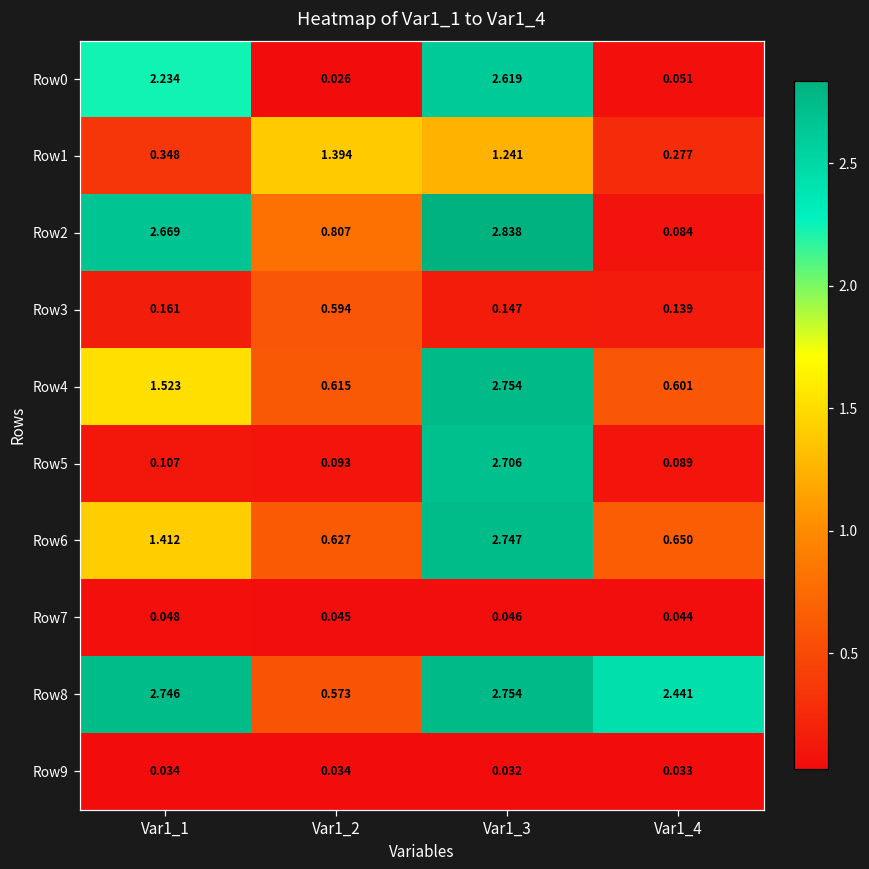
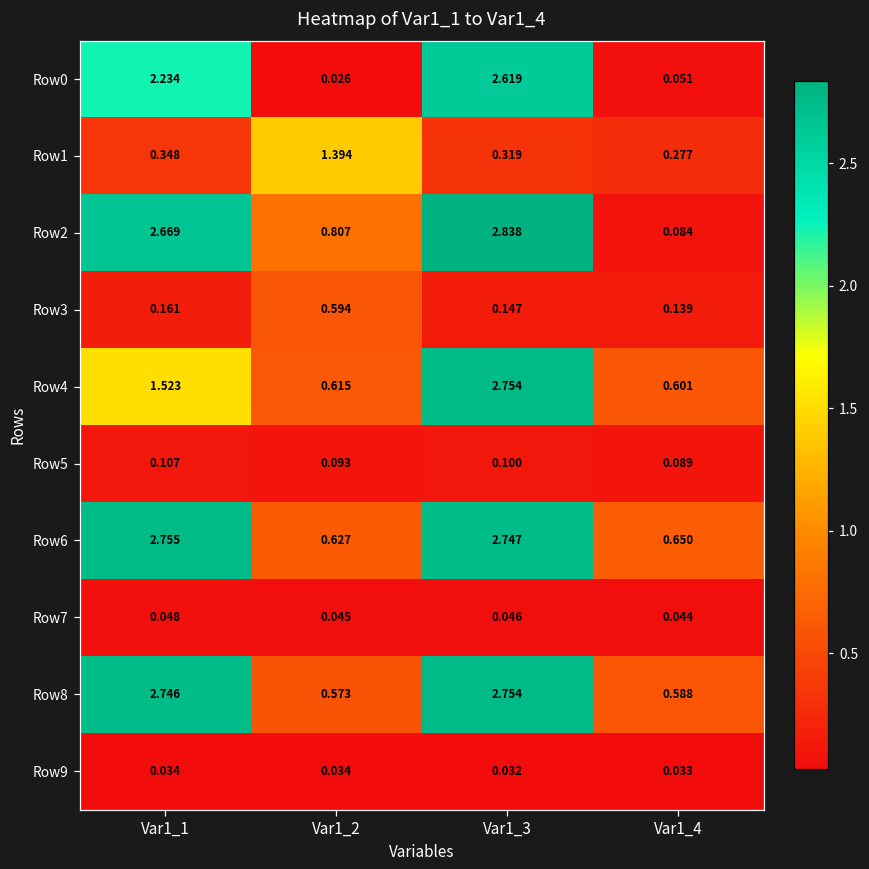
  {
    "Row0": {
      "Var1_1": 2.234,
      "Var1_2": 0.026,
      "Var1_3": 2.619,
      "Var1_4": 0.051
    },
    "Row1": {
      "Var1_1": 0.348,
      "Var1_2": 1.394,
-     "Var1_3": 1.241,
+     "Var1_3": 0.319,
      "Var1_4": 0.277
    },
    "Row2": {
      "Var1_1": 2.669,
      "Var1_2": 0.807,
      "Var1_3": 2.838,
      "Var1_4": 0.084
    },
    "Row3": {
      "Var1_1": 0.161,
      "Var1_2": 0.594,
      "Var1_3": 0.147,
      "Var1_4": 0.139
    },
    "Row4": {
      "Var1_1": 1.523,
      "Var1_2": 0.615,
      "Var1_3": 2.754,
      "Var1_4": 0.601
    },
    "Row5": {
      "Var1_1": 0.107,
      "Var1_2": 0.093,
-     "Var1_3": 2.706,
+     "Var1_3": 0.100,
      "Var1_4": 0.089
    },
    "Row6": {
-     "Var1_1": 1.412,
+     "Var1_1": 2.755,
      "Var1_2": 0.627,
      "Var1_3": 2.747,
      "Var1_4": 0.650
    },
    "Row7": {
      "Var1_1": 0.048,
      "Var1_2": 0.045,
      "Var1_3": 0.046,
      "Var1_4": 0.044
    },
    "Row8": {
      "Var1_1": 2.746,
      "Var1_2": 0.573,
      "Var1_3": 2.754,
-     "Var1_4": 2.441
+     "Var1_4": 0.588
    },
    "Row9": {
      "Var1_1": 0.034,
      "Var1_2": 0.034,
      "Var1_3": 0.032,
      "Var1_4": 0.033
    }
  }
